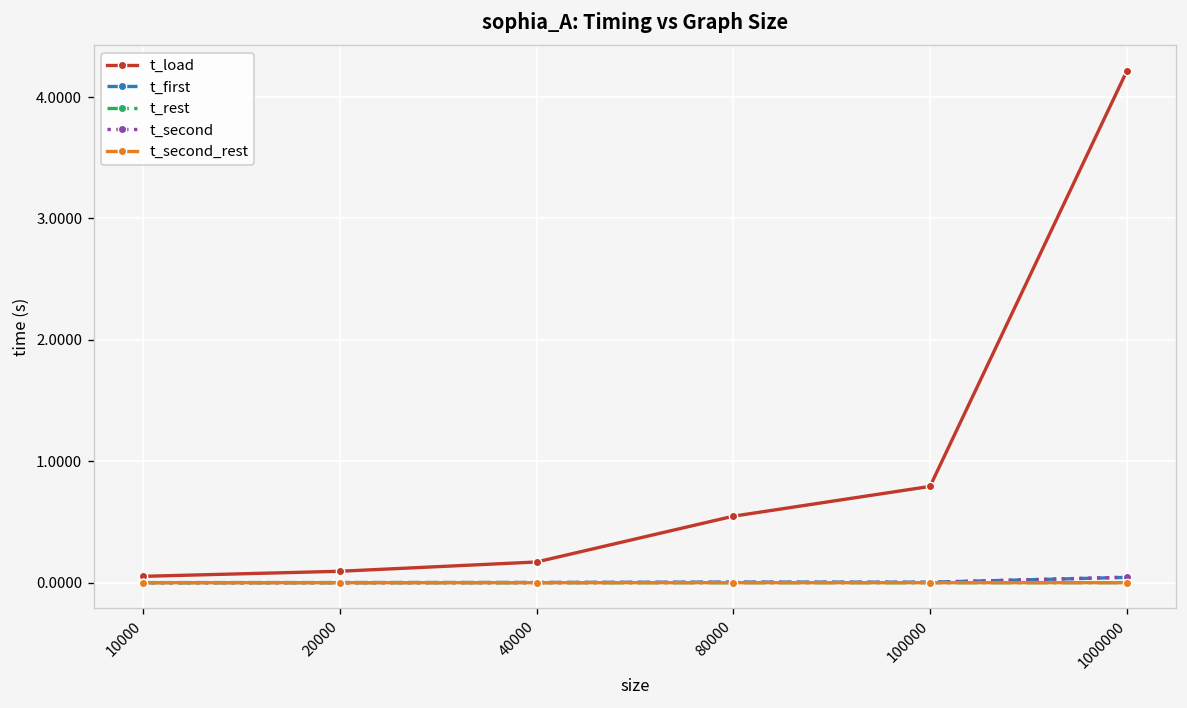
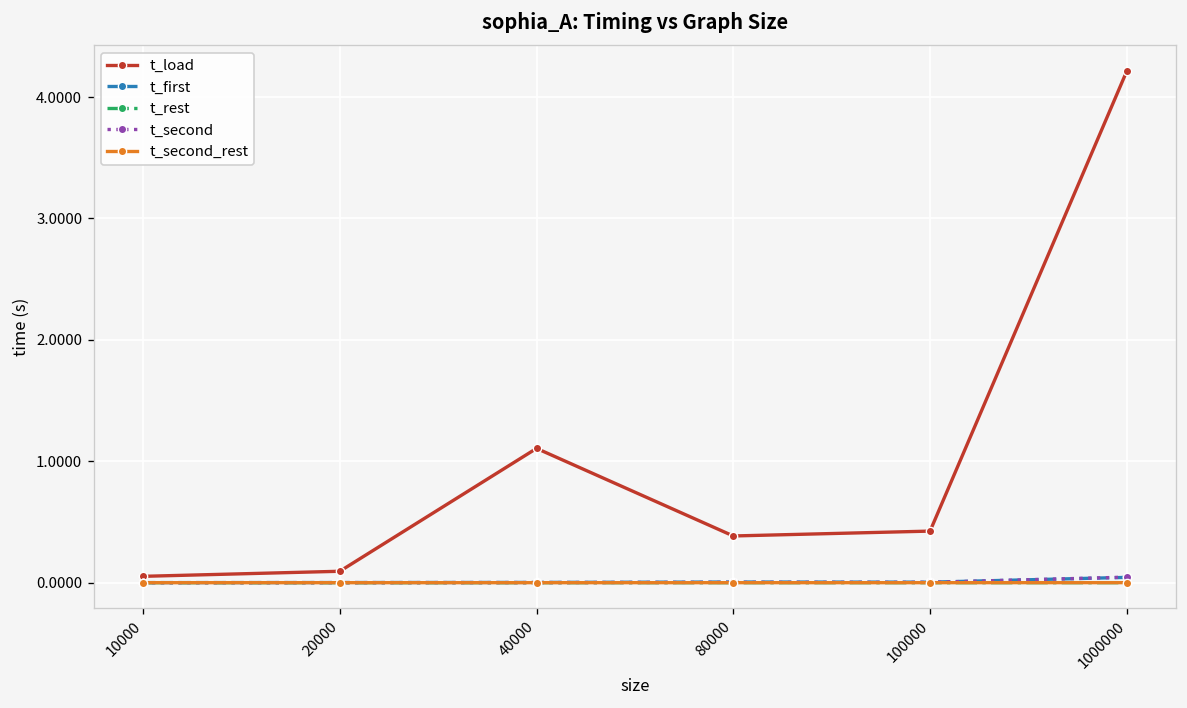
  {
    "t_load": {
      "10000": 0.05,
      "20000": 0.09,
-     "40000": 0.17,
-     "80000": 0.55,
-     "100000": 0.79,
+     "40000": 1.11,
+     "80000": 0.38,
+     "100000": 0.42,
      "1000000": 4.21
    },
    "t_second_rest": {
      "1000000": 0.00
    }
  }
